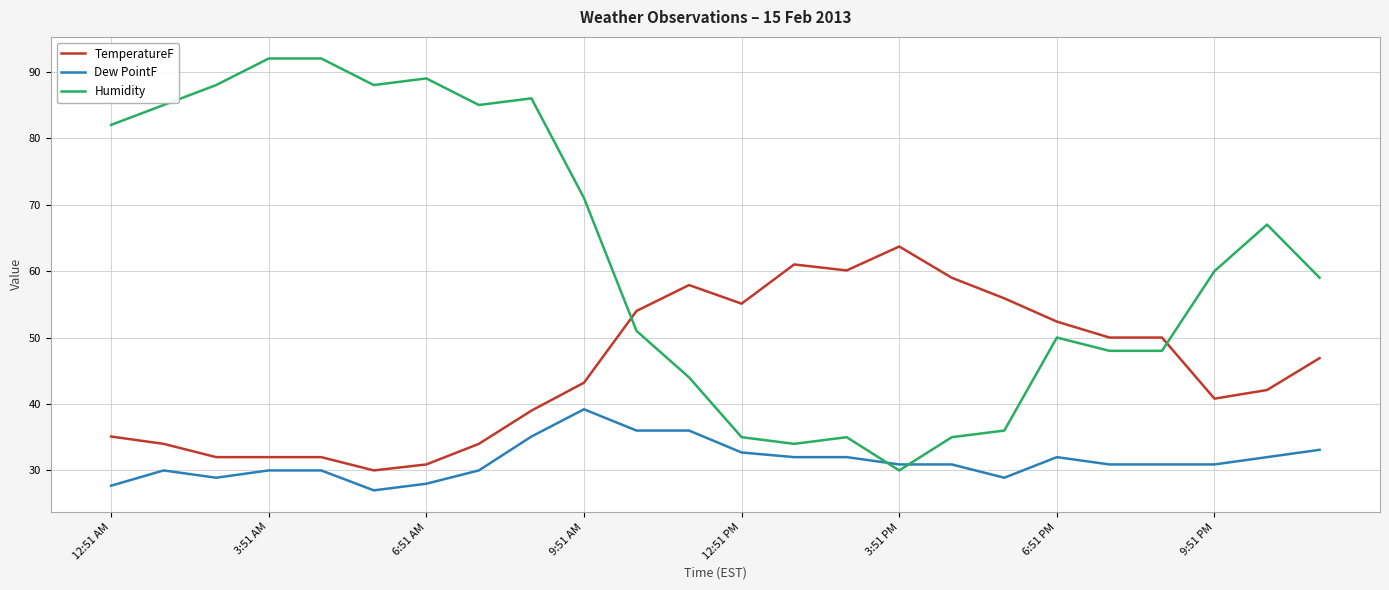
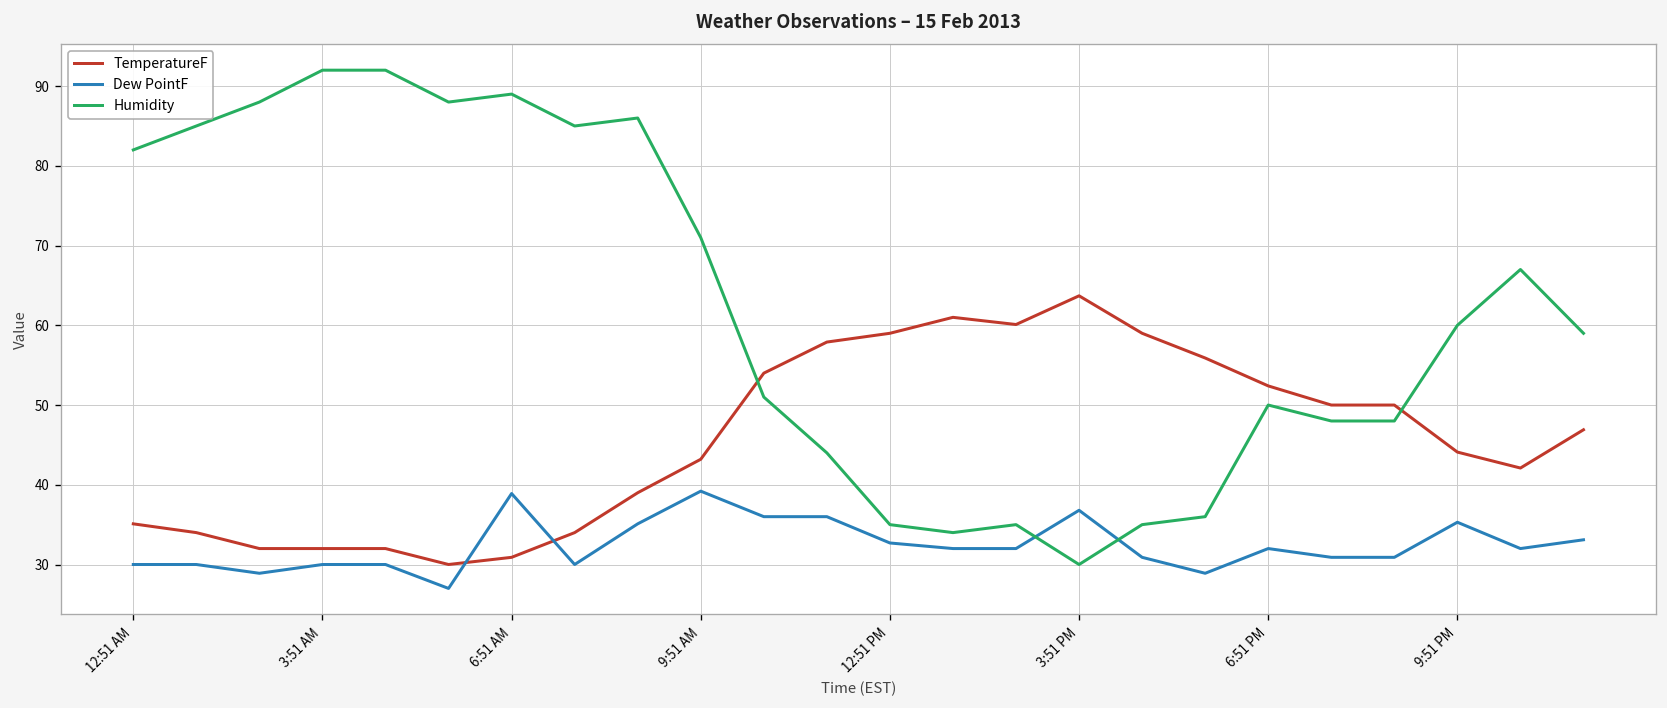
  {
    "TemperatureF": {
      "12:51 AM": 35,
      "3:51 AM": 32,
      "6:51 AM": 31,
      "9:51 AM": 43,
-     "12:51 PM": 55,
+     "12:51 PM": 59,
      "3:51 PM": 64,
      "6:51 PM": 52,
-     "9:51 PM": 41
+     "9:51 PM": 44
    },
    "Dew PointF": {
-     "12:51 AM": 28,
+     "12:51 AM": 30,
      "3:51 AM": 30,
-     "6:51 AM": 28,
+     "6:51 AM": 39,
      "9:51 AM": 39,
      "12:51 PM": 33,
-     "3:51 PM": 31,
+     "3:51 PM": 37,
      "6:51 PM": 32,
-     "9:51 PM": 31
+     "9:51 PM": 35
    },
    "Humidity": {
      "12:51 AM": 82,
      "3:51 AM": 92,
      "6:51 AM": 89,
      "9:51 AM": 71,
      "12:51 PM": 35,
      "3:51 PM": 30,
      "6:51 PM": 50,
      "9:51 PM": 60
    }
  }
